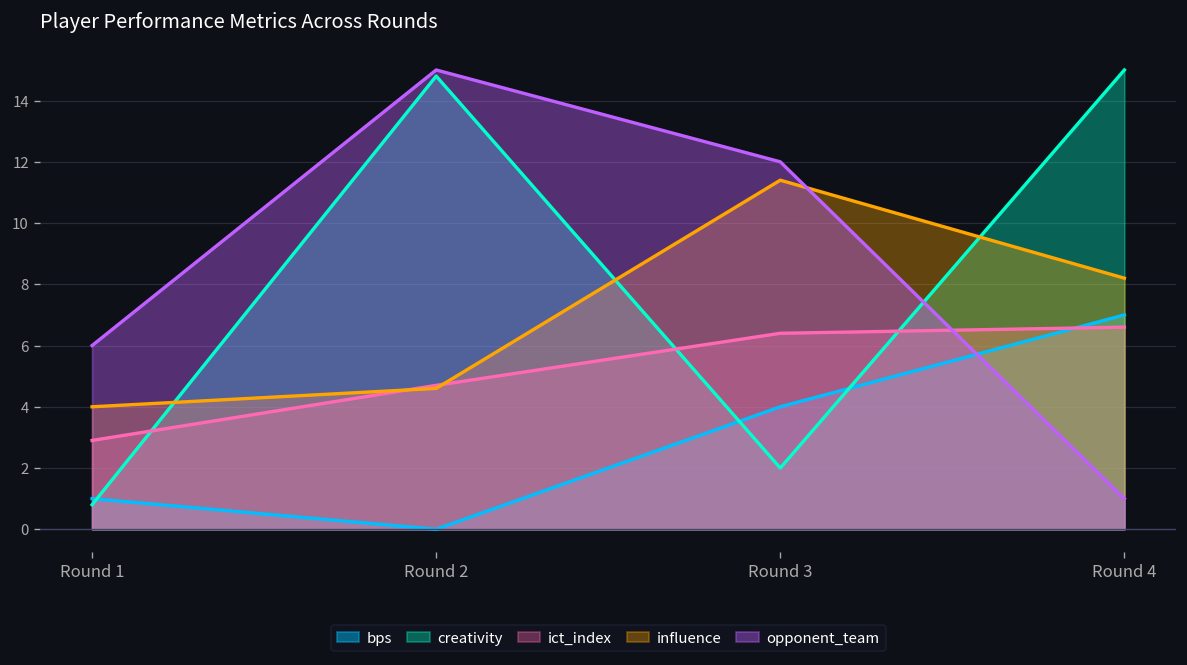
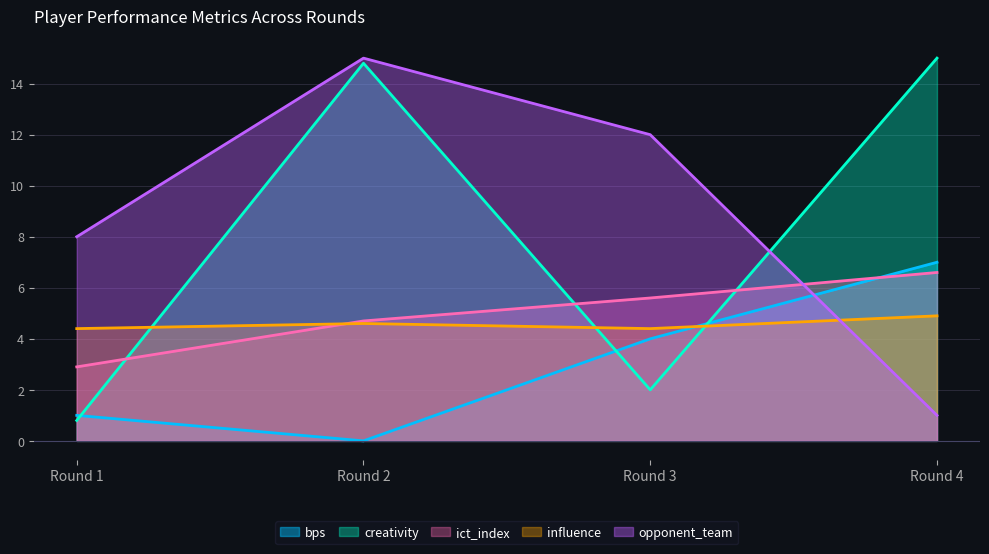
  {
    "bps": {
      "Round 1": 1.0,
      "Round 2": 0.0,
      "Round 3": 4.0,
      "Round 4": 7.0
    },
    "creativity": {
      "Round 1": 0.8,
      "Round 2": 14.8,
      "Round 3": 2.0,
      "Round 4": 15.0
    },
    "ict_index": {
      "Round 1": 2.9,
      "Round 2": 4.7,
-     "Round 3": 6.4,
+     "Round 3": 5.6,
      "Round 4": 6.6
    },
    "influence": {
-     "Round 1": 4.0,
+     "Round 1": 4.4,
      "Round 2": 4.6,
-     "Round 3": 11.4,
-     "Round 4": 8.2
+     "Round 3": 4.4,
+     "Round 4": 4.9
    },
    "opponent_team": {
-     "Round 1": 6,
+     "Round 1": 8,
      "Round 2": 15,
      "Round 3": 12,
      "Round 4": 1
    }
  }
